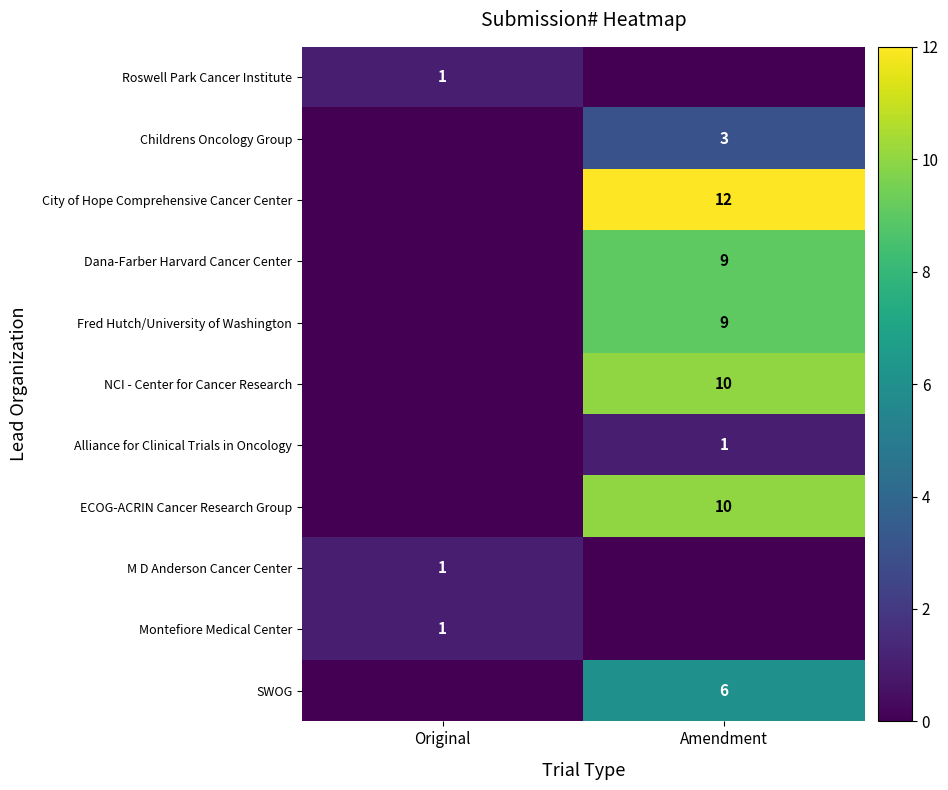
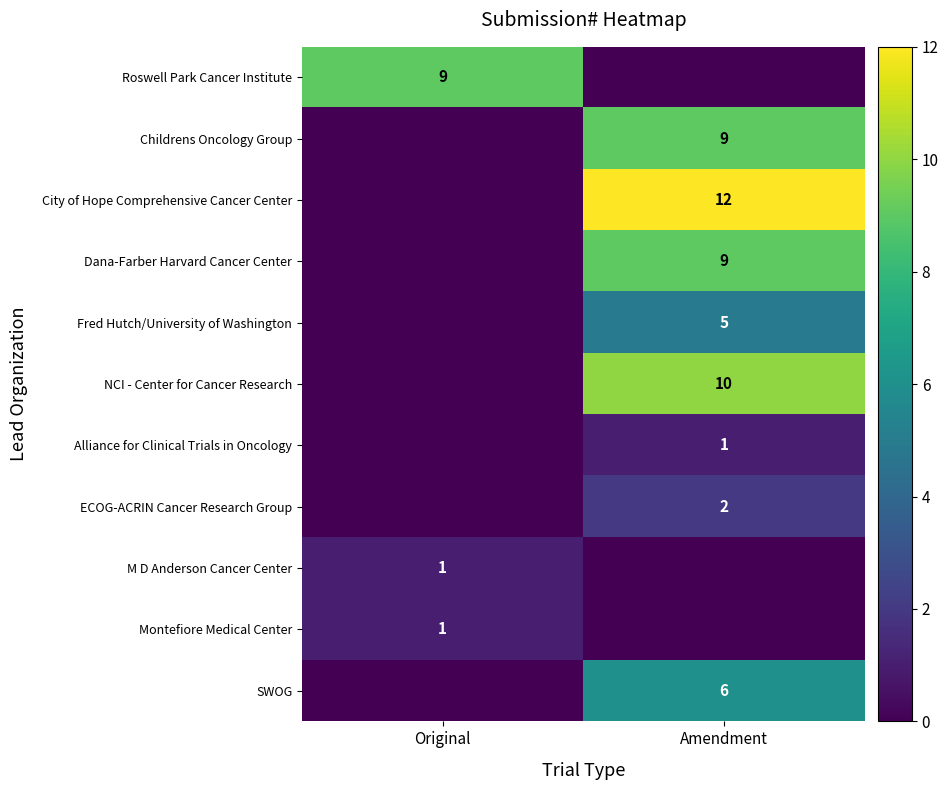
  {
    "Roswell Park Cancer Institute": {
-     "Original": 1
+     "Original": 9
    },
    "Childrens Oncology Group": {
-     "Amendment": 3
+     "Amendment": 9
    },
    "City of Hope Comprehensive Cancer Center": {
      "Amendment": 12
    },
    "Dana-Farber Harvard Cancer Center": {
      "Amendment": 9
    },
    "Fred Hutch/University of Washington": {
-     "Amendment": 9
+     "Amendment": 5
    },
    "NCI - Center for Cancer Research": {
      "Amendment": 10
    },
    "Alliance for Clinical Trials in Oncology": {
      "Amendment": 1
    },
    "ECOG-ACRIN Cancer Research Group": {
-     "Amendment": 10
+     "Amendment": 2
    },
    "M D Anderson Cancer Center": {
      "Original": 1
    },
    "Montefiore Medical Center": {
      "Original": 1
    },
    "SWOG": {
      "Amendment": 6
    }
  }
